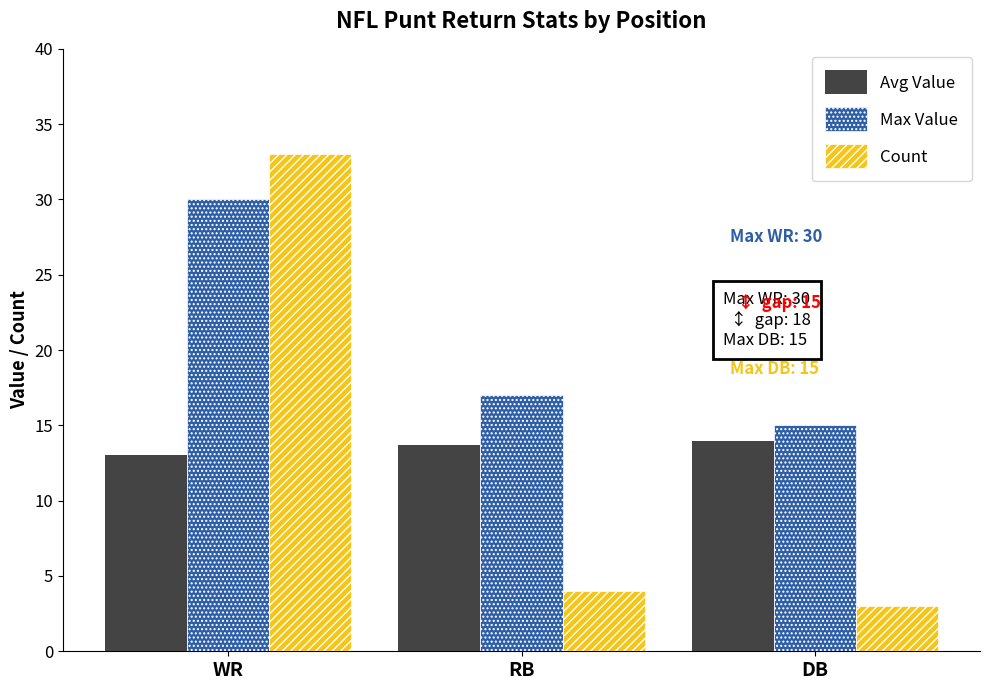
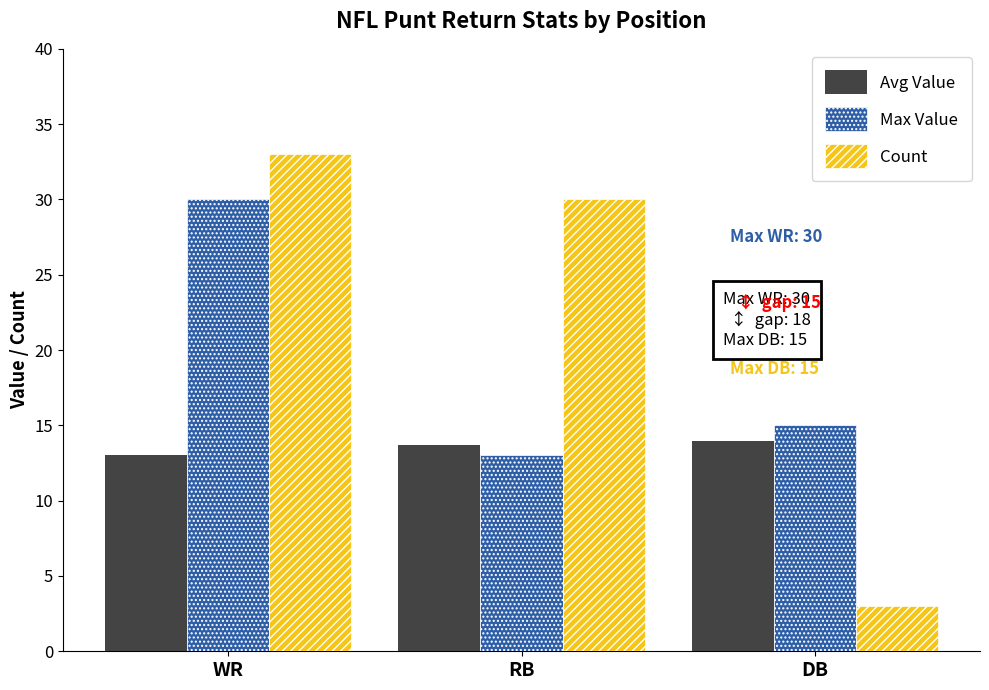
  {
    "Avg Value": {
      "WR": 13,
      "RB": 13.7,
      "DB": 14
    },
    "Max Value": {
      "WR": 30,
-     "RB": 17,
+     "RB": 13,
      "DB": 15
    },
    "Count": {
      "WR": 33,
-     "RB": 4,
+     "RB": 30,
      "DB": 3
    }
  }
